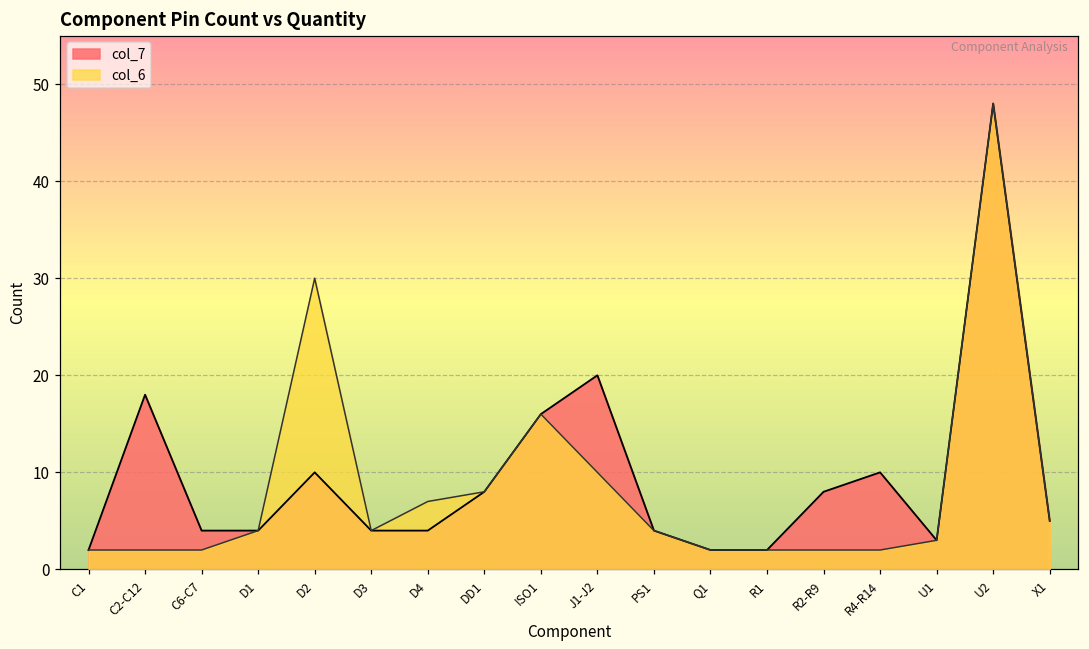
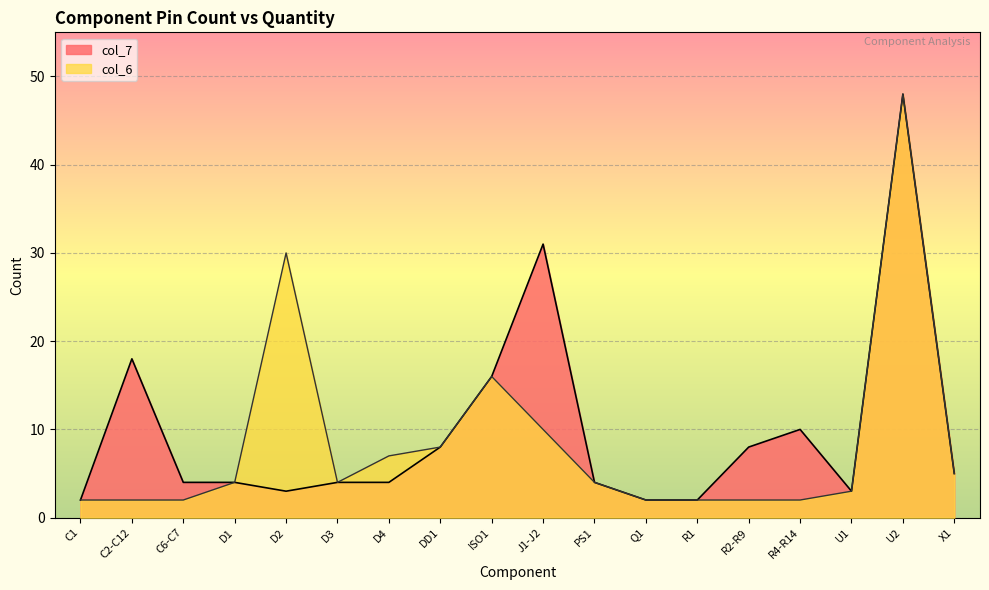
  {
    "col_7": {
      "C2-C12": 18,
      "C6-C7": 4,
-     "D2": 10,
+     "D2": 3,
      "D4": 4,
-     "J1-J2": 20,
+     "J1-J2": 31,
      "R2-R9": 8,
      "R4-R14": 10
    },
    "col_6": {
      "C2-C12": 2,
      "C6-C7": 2,
      "D2": 30,
      "D4": 7,
      "J1-J2": 10,
      "R2-R9": 2,
      "R4-R14": 2
    }
  }
